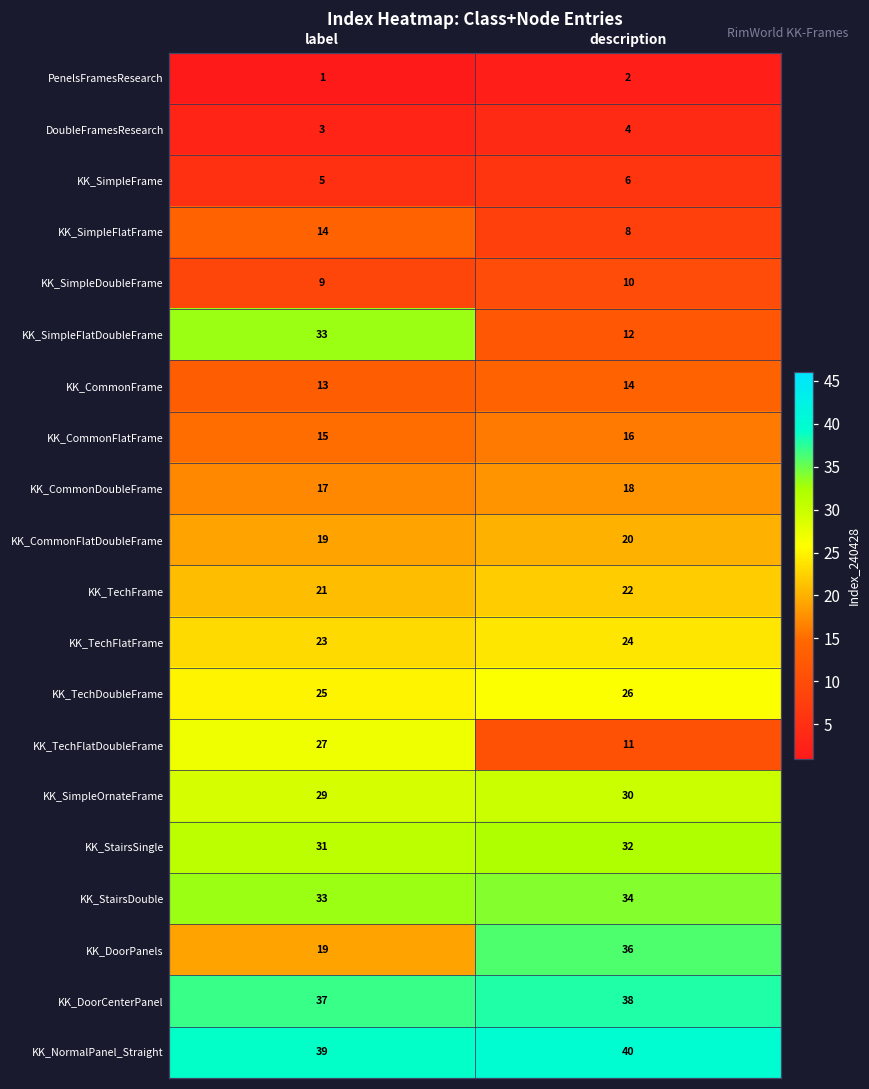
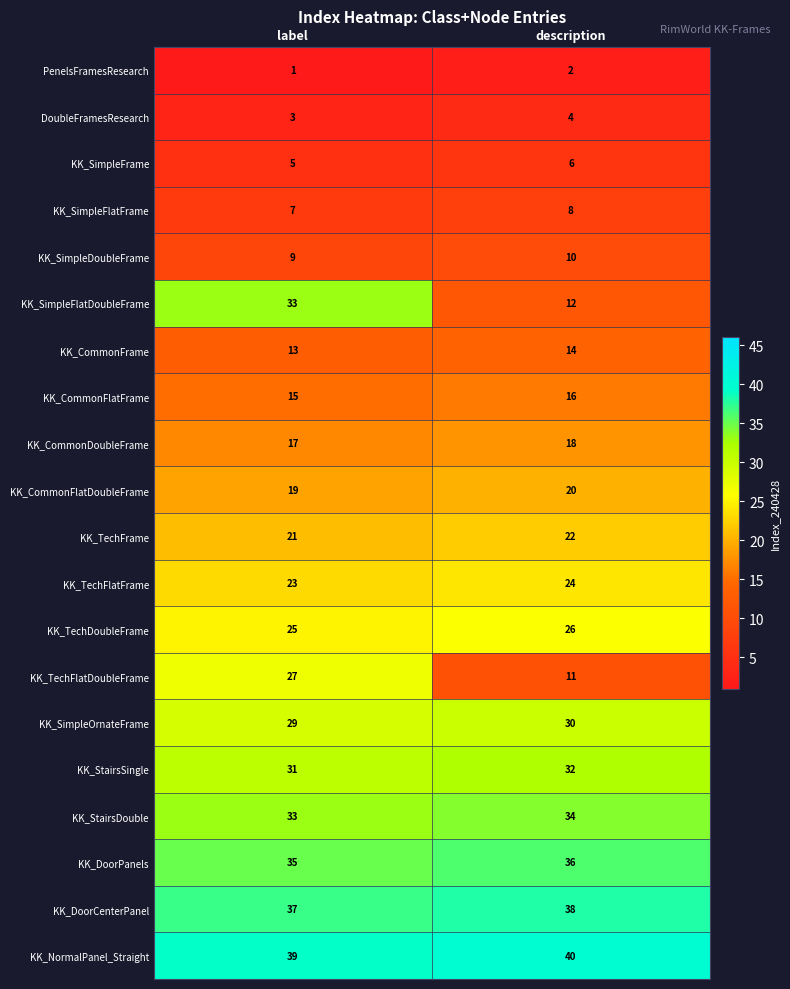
  {
    "PenelsFramesResearch": {
      "label": 1,
      "description": 2
    },
    "DoubleFramesResearch": {
      "label": 3,
      "description": 4
    },
    "KK_SimpleFrame": {
      "label": 5,
      "description": 6
    },
    "KK_SimpleFlatFrame": {
-     "label": 14,
+     "label": 7,
      "description": 8
    },
    "KK_SimpleDoubleFrame": {
      "label": 9,
      "description": 10
    },
    "KK_SimpleFlatDoubleFrame": {
      "label": 33,
      "description": 12
    },
    "KK_CommonFrame": {
      "label": 13,
      "description": 14
    },
    "KK_CommonFlatFrame": {
      "label": 15,
      "description": 16
    },
    "KK_CommonDoubleFrame": {
      "label": 17,
      "description": 18
    },
    "KK_CommonFlatDoubleFrame": {
      "label": 19,
      "description": 20
    },
    "KK_TechFrame": {
      "label": 21,
      "description": 22
    },
    "KK_TechFlatFrame": {
      "label": 23,
      "description": 24
    },
    "KK_TechDoubleFrame": {
      "label": 25,
      "description": 26
    },
    "KK_TechFlatDoubleFrame": {
      "label": 27,
      "description": 11
    },
    "KK_SimpleOrnateFrame": {
      "label": 29,
      "description": 30
    },
    "KK_StairsSingle": {
      "label": 31,
      "description": 32
    },
    "KK_StairsDouble": {
      "label": 33,
      "description": 34
    },
    "KK_DoorPanels": {
-     "label": 19,
+     "label": 35,
      "description": 36
    },
    "KK_DoorCenterPanel": {
      "label": 37,
      "description": 38
    },
    "KK_NormalPanel_Straight": {
      "label": 39,
      "description": 40
    }
  }
